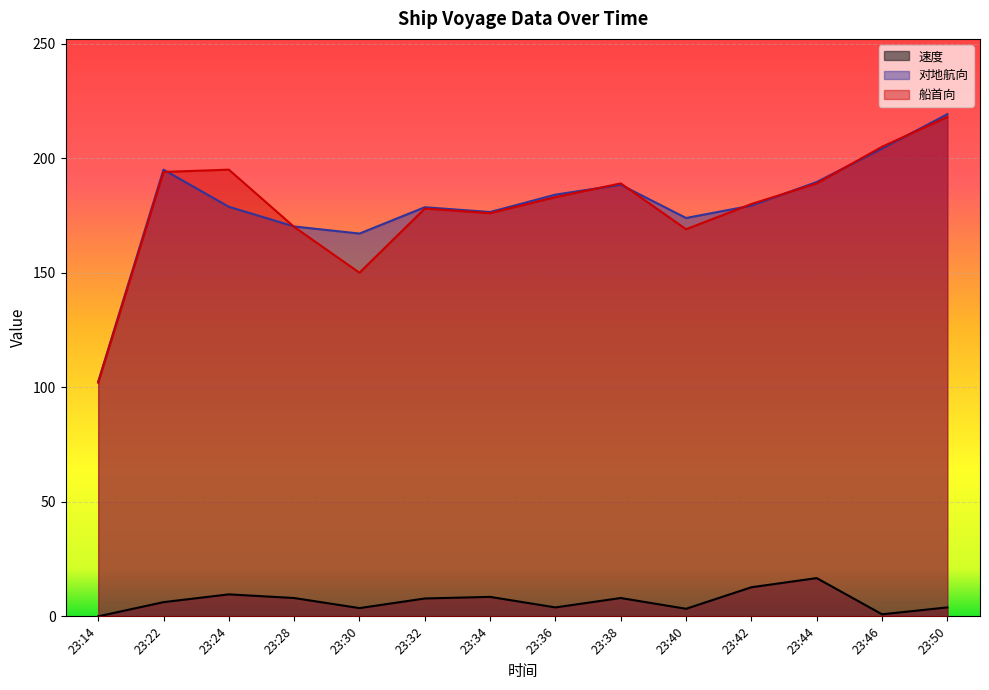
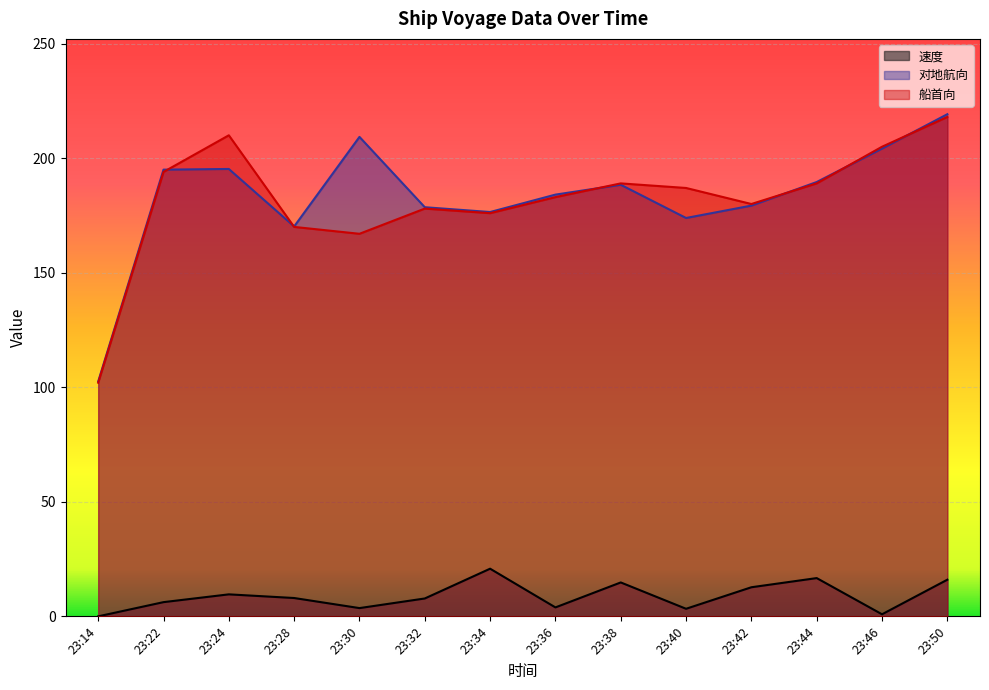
  {
    "速度": {
      "23:14": 0,
      "23:22": 6,
      "23:24": 10,
      "23:28": 8,
      "23:30": 4,
      "23:32": 8,
-     "23:34": 9,
+     "23:34": 21,
      "23:36": 4,
-     "23:38": 8,
+     "23:38": 15,
      "23:40": 3,
      "23:42": 13,
      "23:44": 17,
      "23:46": 1,
-     "23:50": 4
+     "23:50": 16
    },
    "对地航向": {
-     "23:24": 179,
-     "23:30": 167,
+     "23:24": 195,
+     "23:30": 209,
      "23:40": 174,
      "23:50": 219
    },
    "船首向": {
-     "23:24": 195,
-     "23:30": 150,
-     "23:40": 169,
+     "23:24": 210,
+     "23:30": 167,
+     "23:40": 187,
      "23:50": 218
    }
  }
